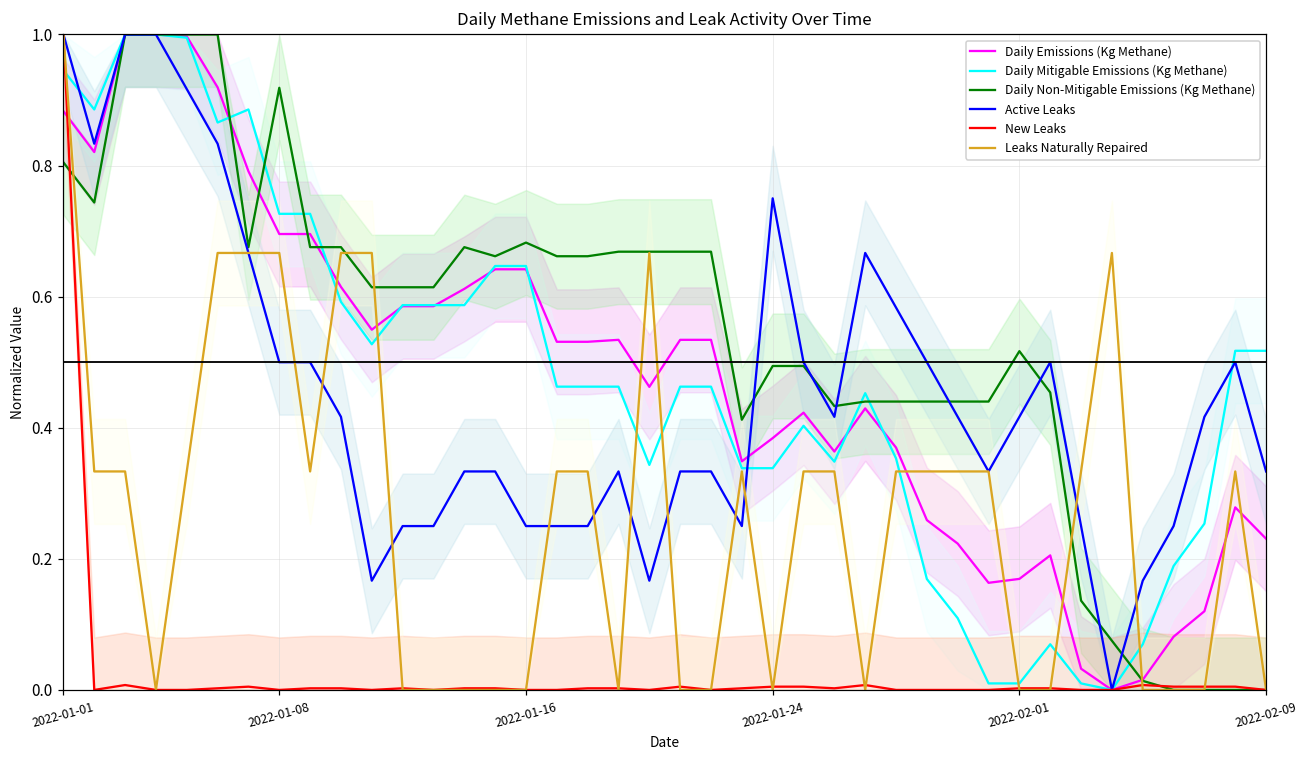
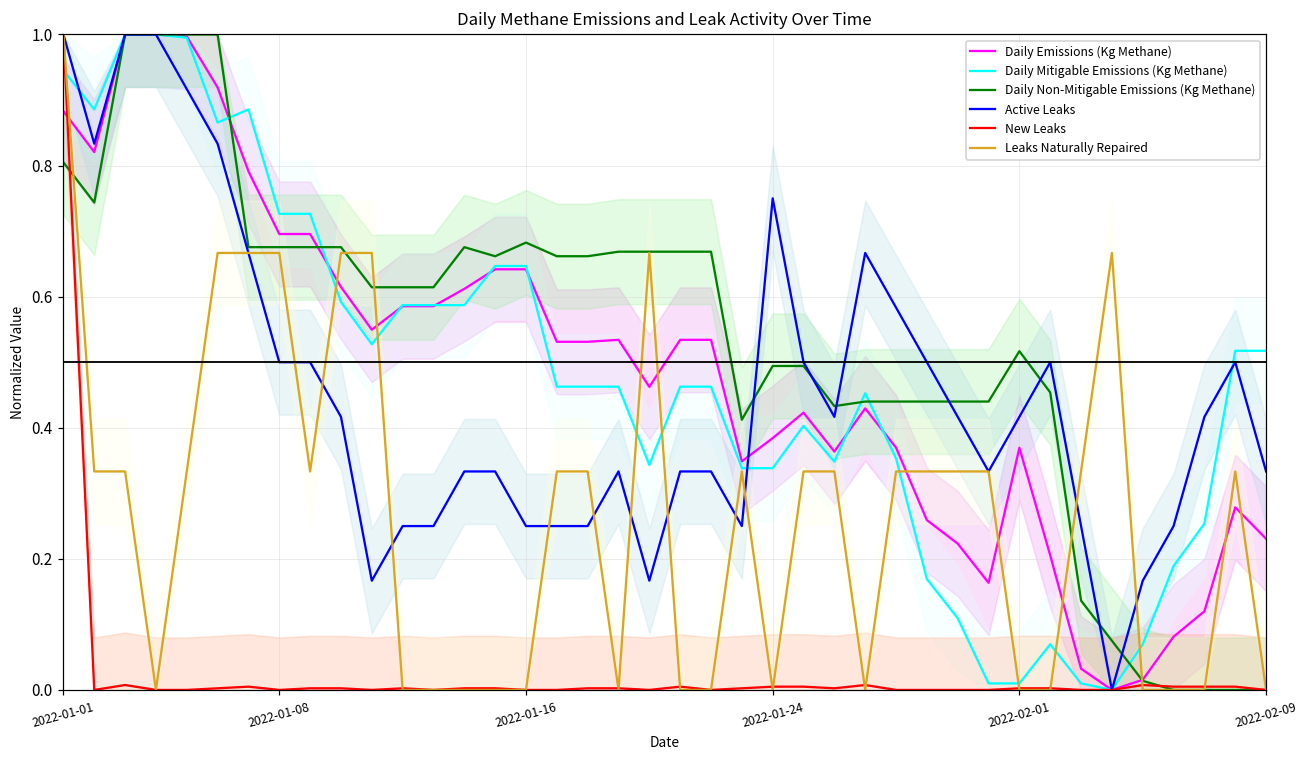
  {
    "Daily Emissions (Kg Methane)": {
      "2022-01-08": 0.70,
      "2022-01-16": 0.64,
      "2022-01-24": 0.38,
-     "2022-02-01": 0.17,
+     "2022-02-01": 0.37,
      "2022-02-09": 0.23
    },
    "Daily Mitigable Emissions (Kg Methane)": {
      "2022-01-01": 0.95,
      "2022-01-08": 0.73,
      "2022-01-16": 0.65,
      "2022-01-24": 0.34,
      "2022-02-01": 0.01,
      "2022-02-09": 0.52
    },
    "Daily Non-Mitigable Emissions (Kg Methane)": {
      "2022-01-01": 0.80,
-     "2022-01-08": 0.92,
+     "2022-01-08": 0.68,
      "2022-01-16": 0.68,
      "2022-01-24": 0.49,
      "2022-02-01": 0.52
    },
    "Active Leaks": {
      "2022-01-08": 0.50,
      "2022-01-16": 0.25,
      "2022-01-24": 0.75,
      "2022-02-01": 0.42,
      "2022-02-09": 0.33
    },
    "New Leaks": {
      "2022-01-08": 0.00,
      "2022-01-24": 0.00
    },
    "Leaks Naturally Repaired": {
      "2022-01-08": 0.67,
      "2022-01-24": 0.00
    }
  }
